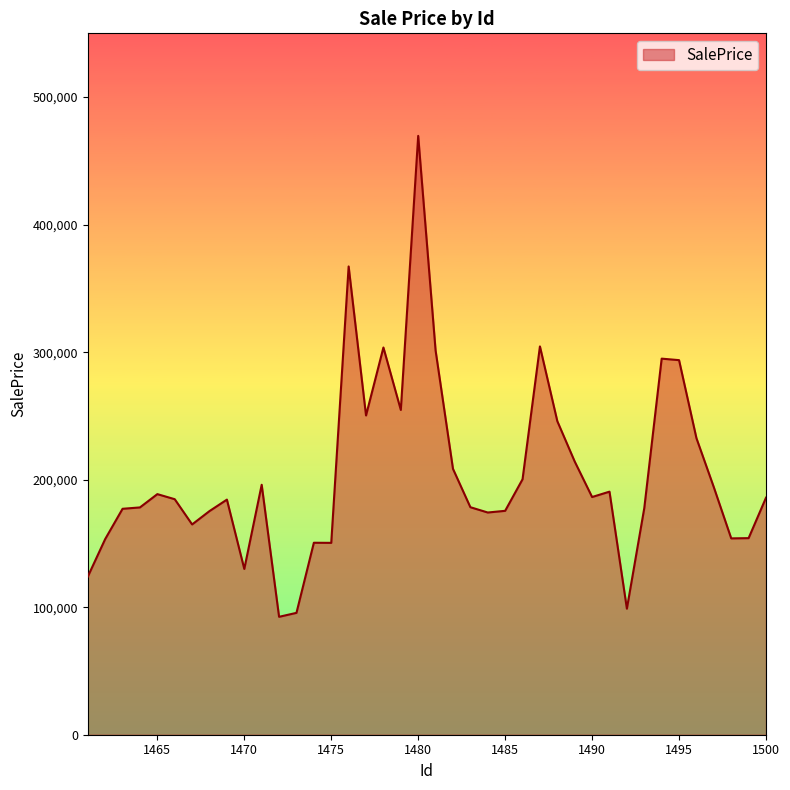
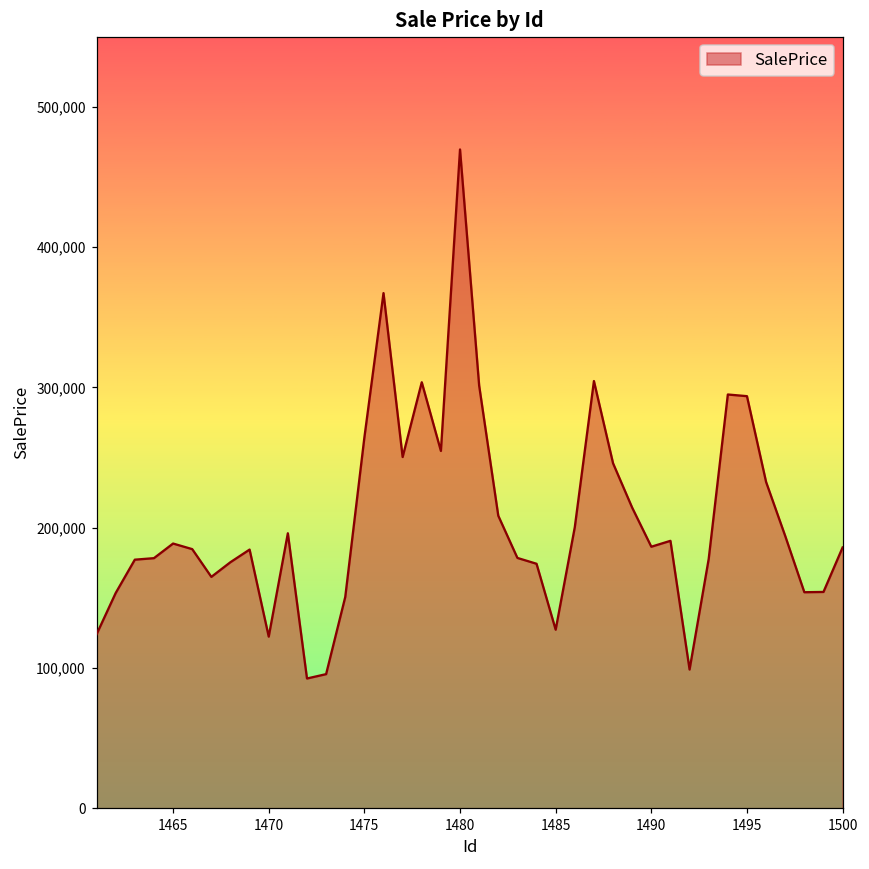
  {
    "1465": "189,000",
-   "1470": "130,000",
-   "1475": "150,000",
+   "1470": "122,000",
+   "1475": "264,000",
    "1480": "470,000",
-   "1485": "176,000",
+   "1485": "127,000",
    "1490": "186,000",
    "1495": "294,000",
    "1500": "186,000"
  }
